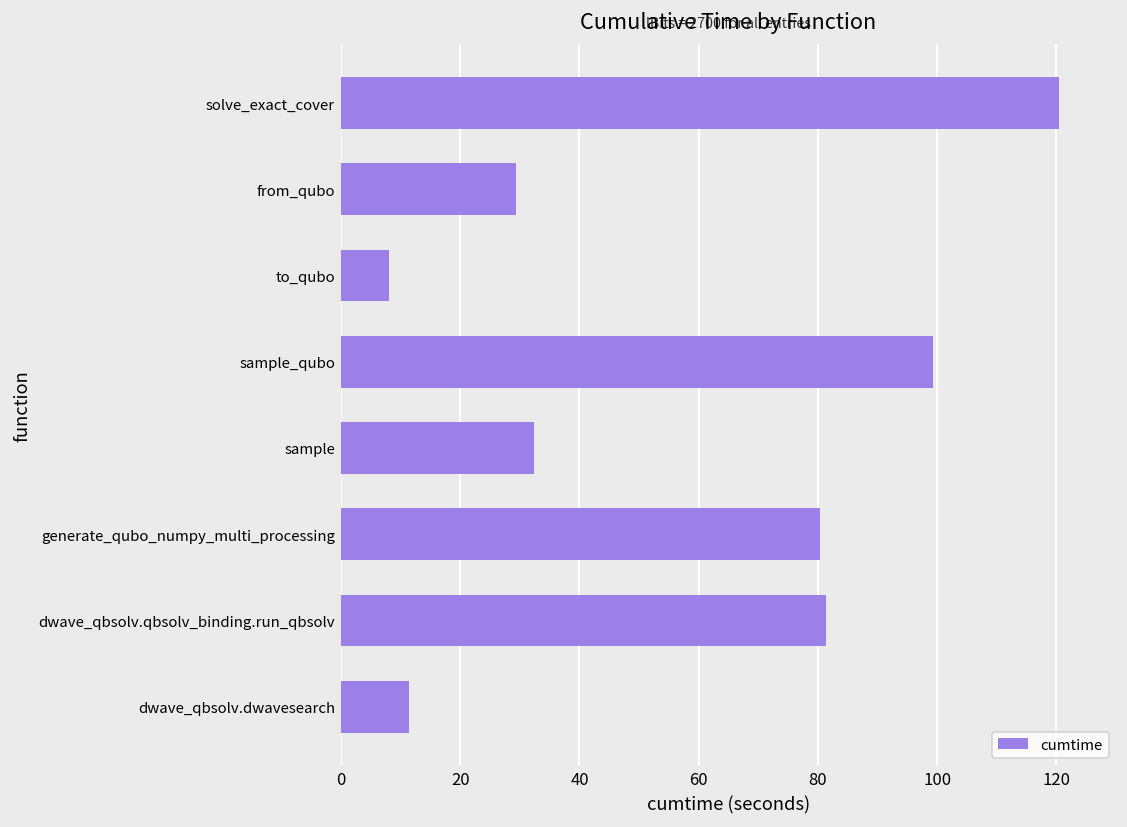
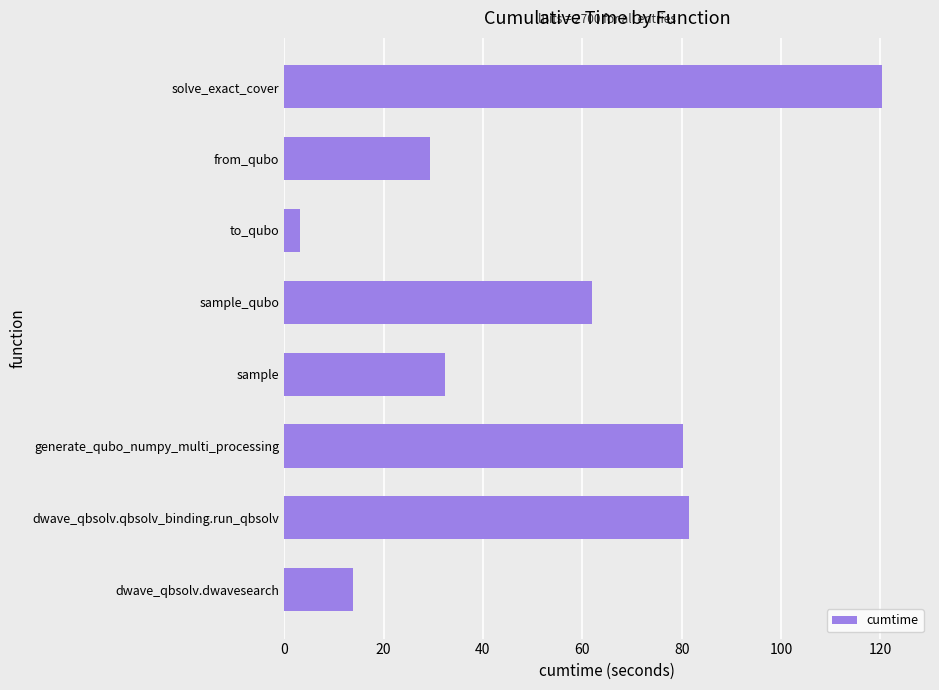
  {
    "solve_exact_cover": 120,
    "from_qubo": 29,
-   "to_qubo": 8,
-   "sample_qubo": 99,
+   "to_qubo": 3,
+   "sample_qubo": 62,
    "sample": 32,
    "generate_qubo_numpy_multi_processing": 80,
    "dwave_qbsolv.qbsolv_binding.run_qbsolv": 81,
-   "dwave_qbsolv.dwavesearch": 11
+   "dwave_qbsolv.dwavesearch": 14
  }
